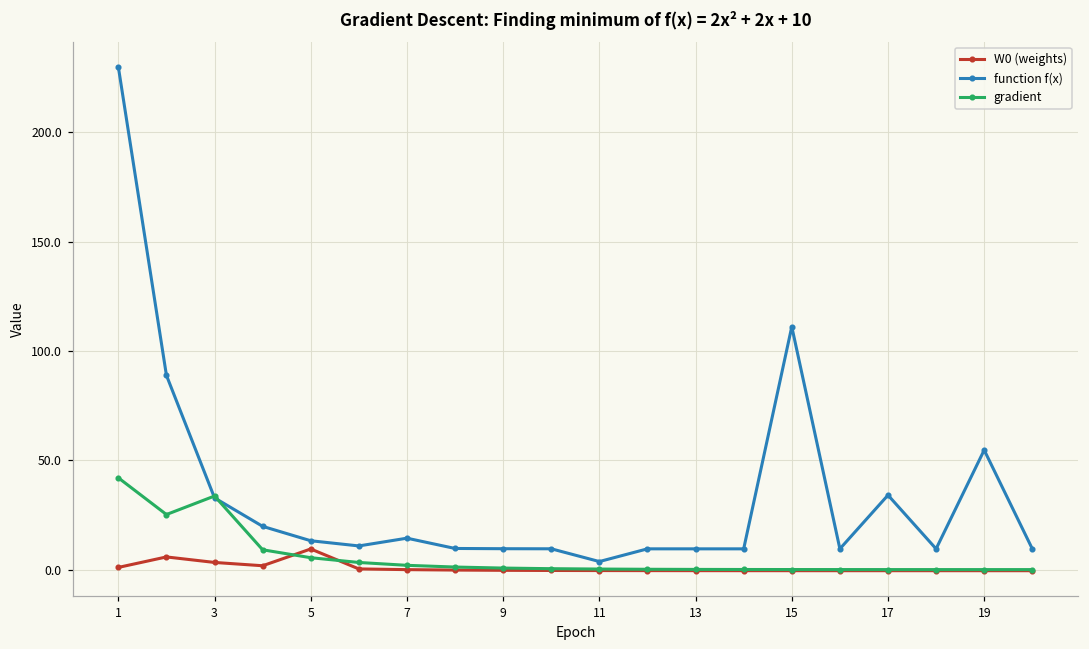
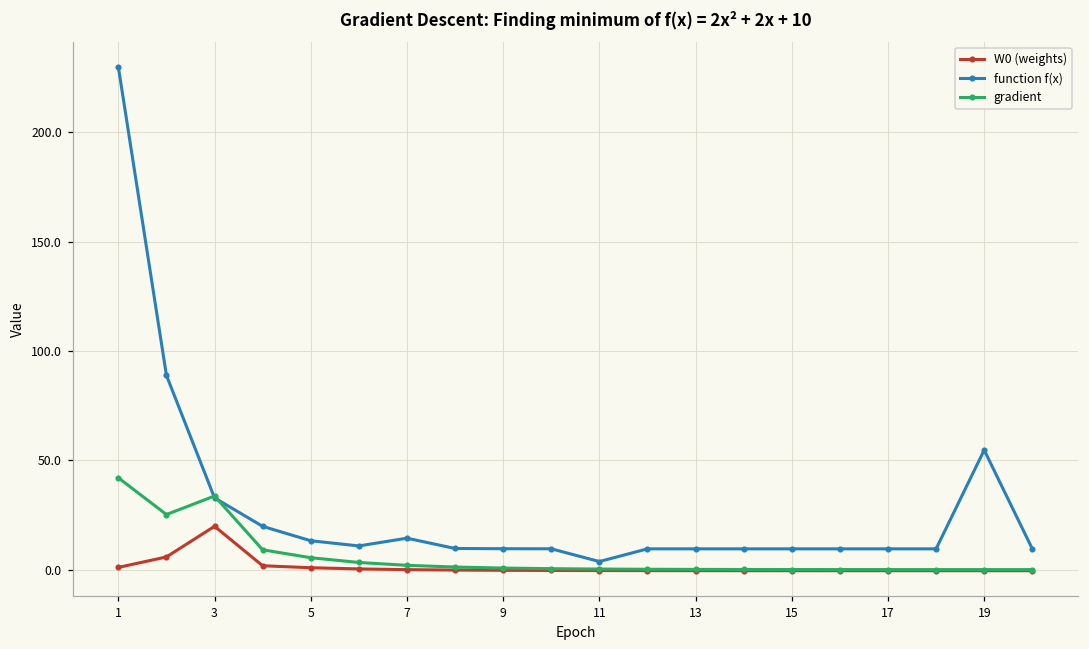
  {
    "W0 (weights)": {
      "1": 1,
-     "3": 3,
-     "5": 9,
+     "3": 20,
+     "5": 1,
      "7": 0
    },
    "function f(x)": {
      "1": 230,
      "5": 13,
      "7": 14,
      "9": 10,
      "11": 4,
      "13": 10,
-     "15": 111,
-     "17": 34,
+     "15": 10,
+     "17": 10,
      "19": 55
    },
    "gradient": {
      "1": 42,
      "5": 5,
      "7": 2
    }
  }
